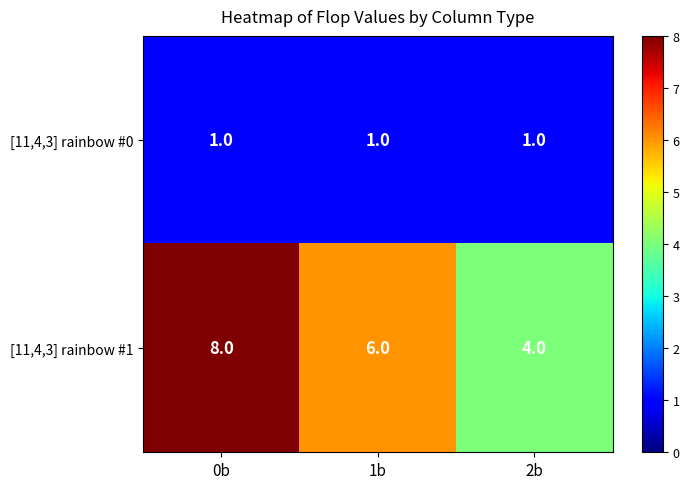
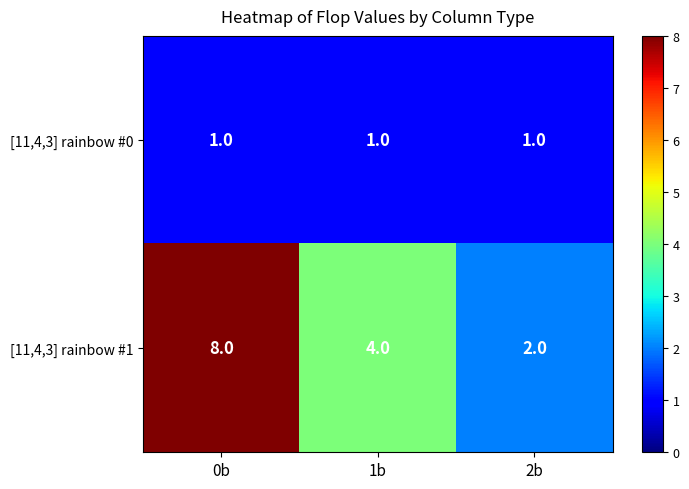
  {
    "[11,4,3] rainbow #0": {
      "0b": 1.0,
      "1b": 1.0,
      "2b": 1.0
    },
    "[11,4,3] rainbow #1": {
      "0b": 8.0,
-     "1b": 6.0,
-     "2b": 4.0
+     "1b": 4.0,
+     "2b": 2.0
    }
  }
